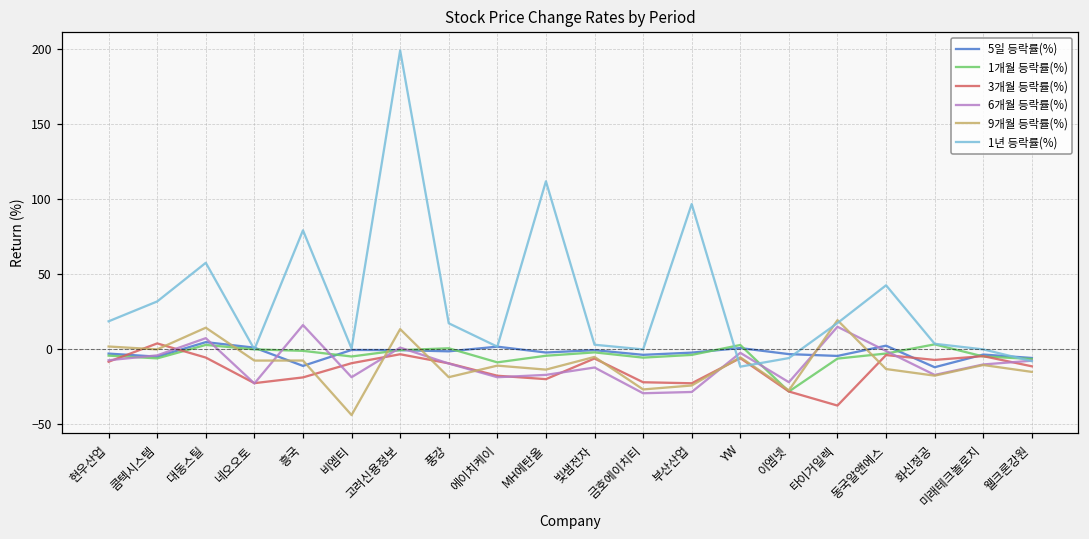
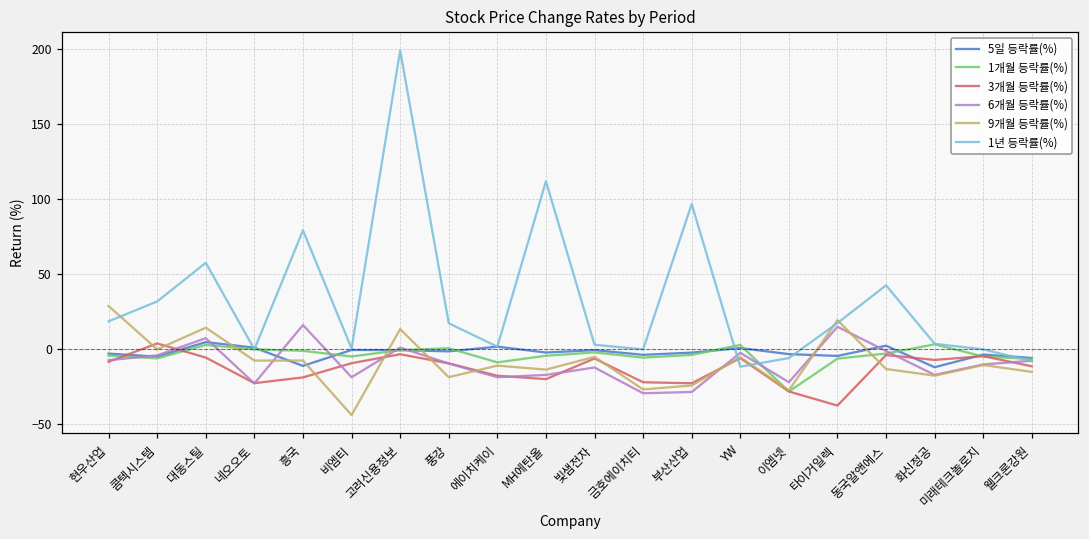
  {
    "5일 등락률(%)": {
      "대동스틸": 5,
      "흥국": -11,
      "풍강": -1,
      "MH에탄올": -2,
      "YW": 1,
      "이엠넷": -3,
      "동국알앤에스": 2,
      "화신정공": -12
    },
    "1개월 등락률(%)": {
      "대동스틸": 3,
      "흥국": -1,
      "비엠티": -5,
      "풍강": 1,
      "에이치케이": -9,
      "MH에탄올": -4,
      "YW": 3
    },
    "3개월 등락률(%)": {
      "콤텍시스템": 4,
      "대동스틸": -5,
      "흥국": -19,
      "비엠티": -9,
      "고려신용정보": -3,
      "MH에탄올": -20,
      "금호에이치티": -22,
      "타이거일렉": -37,
      "화신정공": -7,
      "웰크론강원": -11
    },
    "6개월 등락률(%)": {
      "대동스틸": 7,
      "흥국": 16,
      "비엠티": -19,
      "MH에탄올": -17,
      "빛샘전자": -12,
      "금호에이치티": -29,
      "부산산업": -28,
      "YW": -2,
      "이엠넷": -22,
      "타이거일렉": 15
    },
    "9개월 등락률(%)": {
-     "현우산업": 2,
+     "현우산업": 29,
      "콤텍시스템": 0,
      "대동스틸": 14,
      "네오오토": -7,
      "흥국": -7,
      "비엠티": -44,
      "고려신용정보": 13,
      "풍강": -19,
      "에이치케이": -11,
      "MH에탄올": -13,
      "금호에이치티": -27,
      "타이거일렉": 19,
      "동국알앤에스": -13,
      "웰크론강원": -15
    },
    "1년 등락률(%)": {
      "현우산업": 19,
      "콤텍시스템": 32,
      "대동스틸": 58,
      "흥국": 79,
      "고려신용정보": 199,
      "풍강": 17,
      "MH에탄올": 112,
      "빛샘전자": 3,
      "금호에이치티": 0,
      "부산산업": 97,
      "YW": -12,
      "이엠넷": -6,
      "타이거일렉": 18,
      "동국알앤에스": 43,
      "미래테크놀로지": 0
    }
  }
